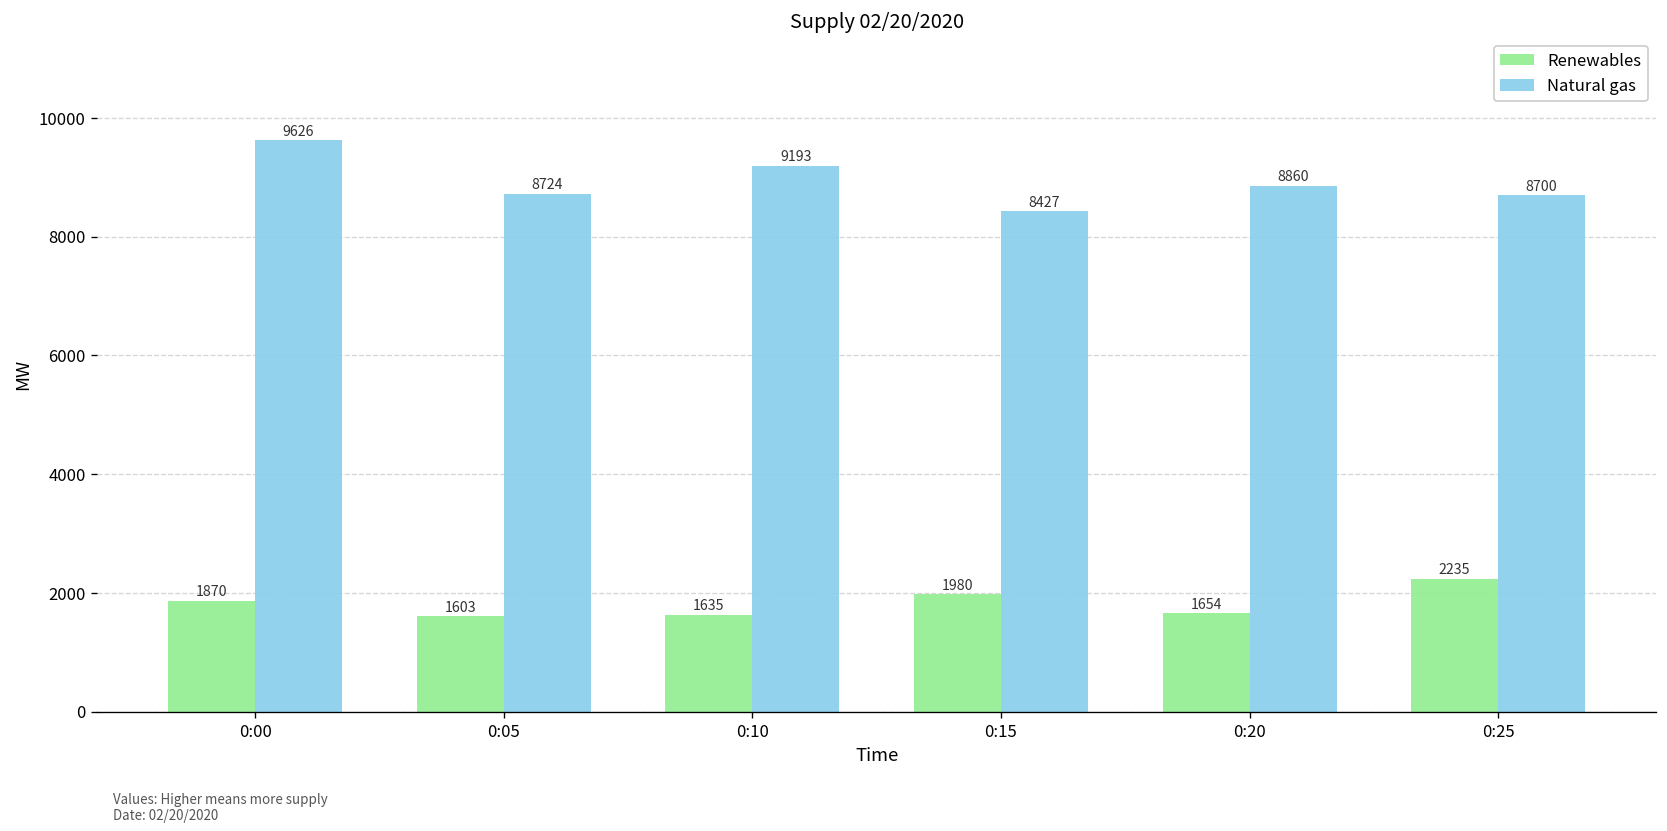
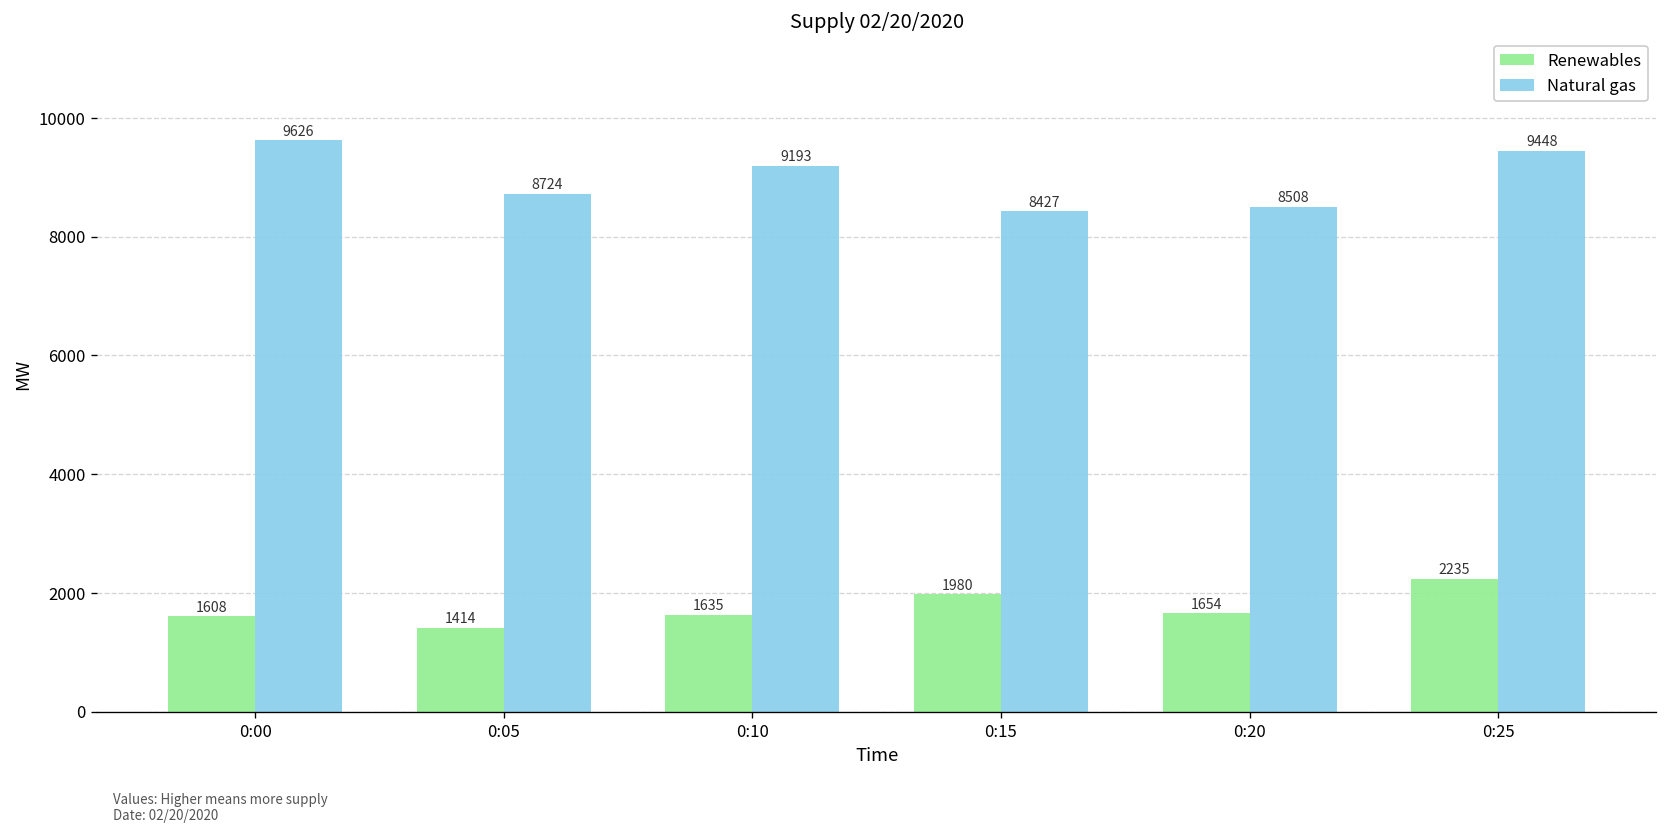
  {
    "Renewables": {
-     "0:00": 1870,
-     "0:05": 1603,
+     "0:00": 1608,
+     "0:05": 1414,
      "0:10": 1635,
      "0:15": 1980,
      "0:20": 1654,
      "0:25": 2235
    },
    "Natural gas": {
      "0:00": 9626,
      "0:05": 8724,
      "0:10": 9193,
      "0:15": 8427,
-     "0:20": 8860,
-     "0:25": 8700
+     "0:20": 8508,
+     "0:25": 9448
    }
  }
